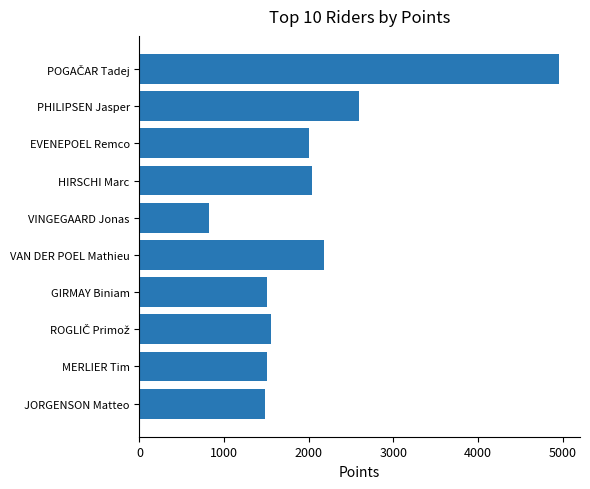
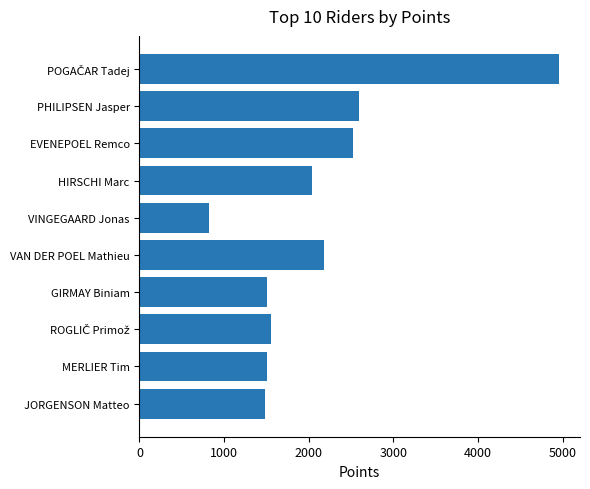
  {
    "POGAČAR Tadej": 5000,
    "PHILIPSEN Jasper": 2600,
-   "EVENEPOEL Remco": 2000,
+   "EVENEPOEL Remco": 2500,
    "HIRSCHI Marc": 2000,
    "VINGEGAARD Jonas": 800,
    "VAN DER POEL Mathieu": 2200,
    "GIRMAY Biniam": 1500,
    "ROGLIČ Primož": 1600,
    "MERLIER Tim": 1500,
    "JORGENSON Matteo": 1500
  }
